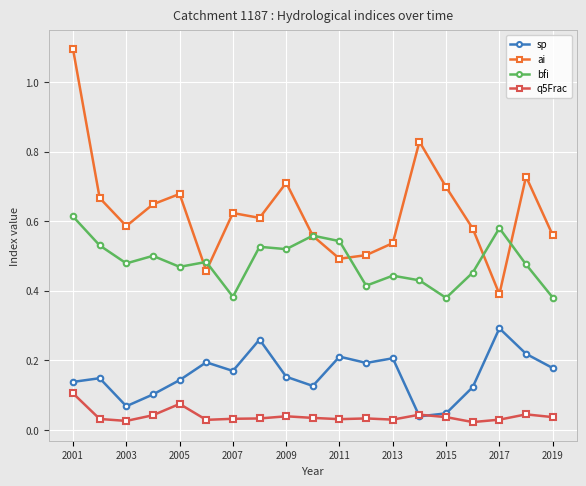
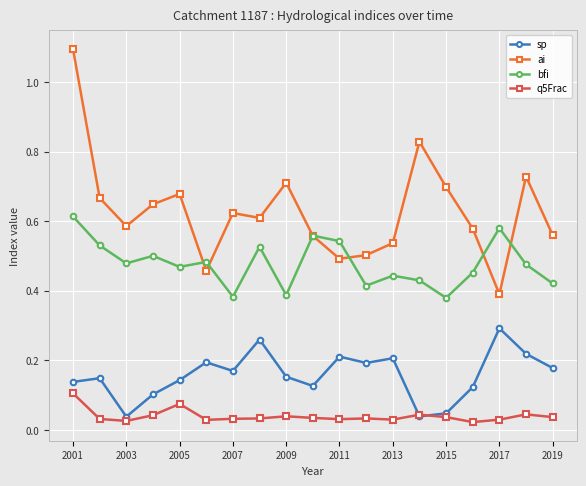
  {
    "sp": {
      "2001": 0.14,
-     "2003": 0.07,
+     "2003": 0.04,
      "2005": 0.14,
      "2007": 0.17,
      "2009": 0.15,
      "2011": 0.21,
      "2013": 0.21,
      "2015": 0.05,
      "2017": 0.29,
      "2019": 0.18
    },
    "bfi": {
      "2001": 0.61,
      "2003": 0.48,
      "2005": 0.47,
      "2007": 0.38,
-     "2009": 0.52,
+     "2009": 0.39,
      "2011": 0.54,
      "2013": 0.44,
      "2015": 0.38,
      "2017": 0.58,
-     "2019": 0.38
+     "2019": 0.42
    }
  }
